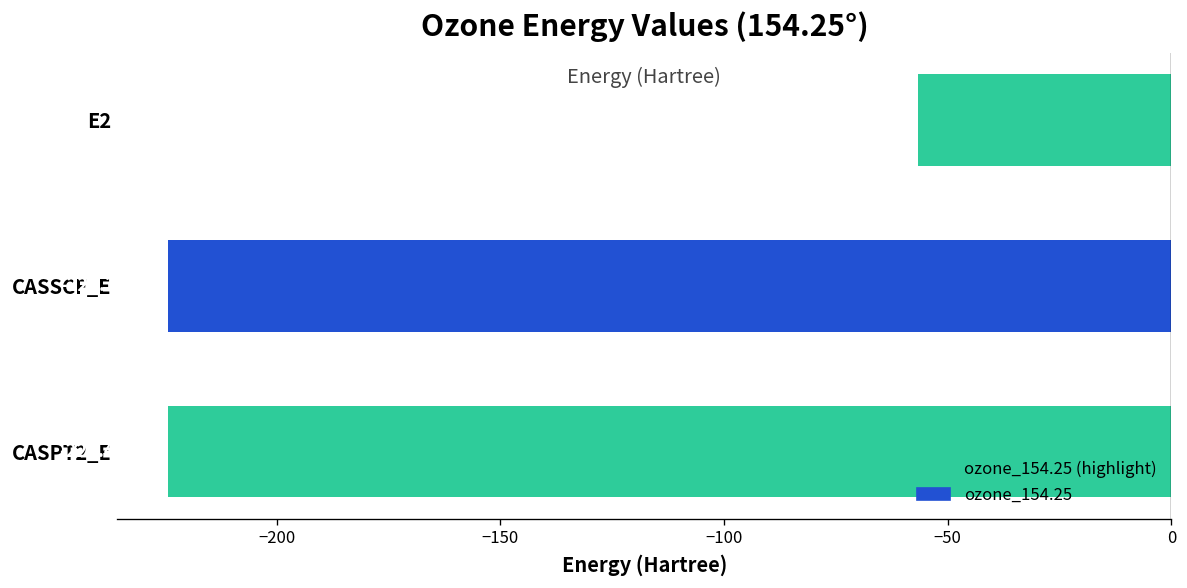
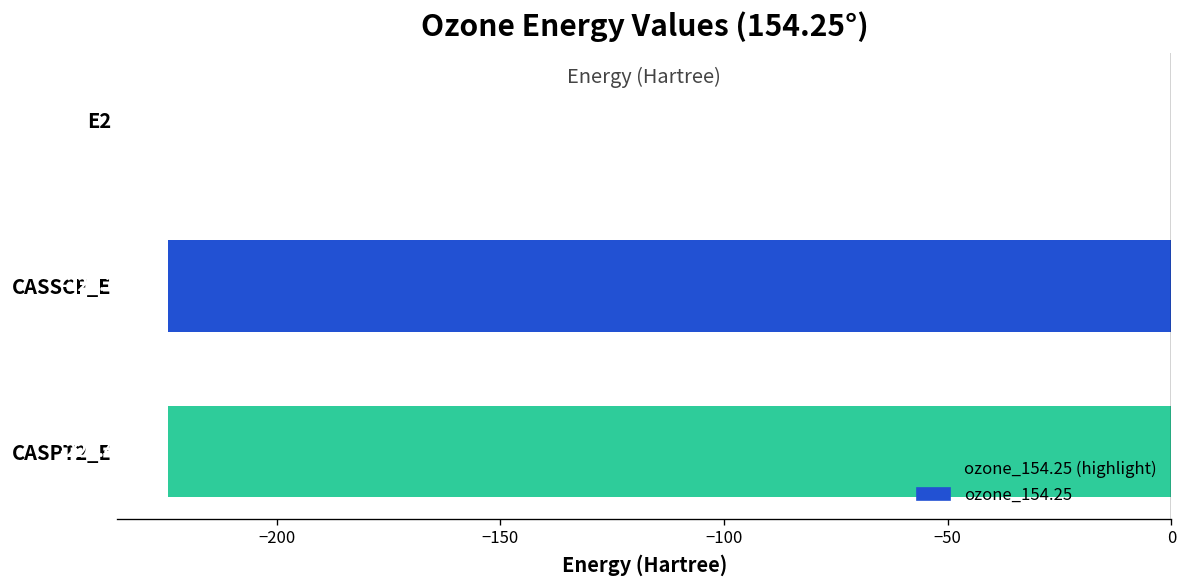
  {
-   "E2": -57,
+   "E2": 0,
    "CASSCF_E": -224,
    "CASPT2_E": -224
  }
